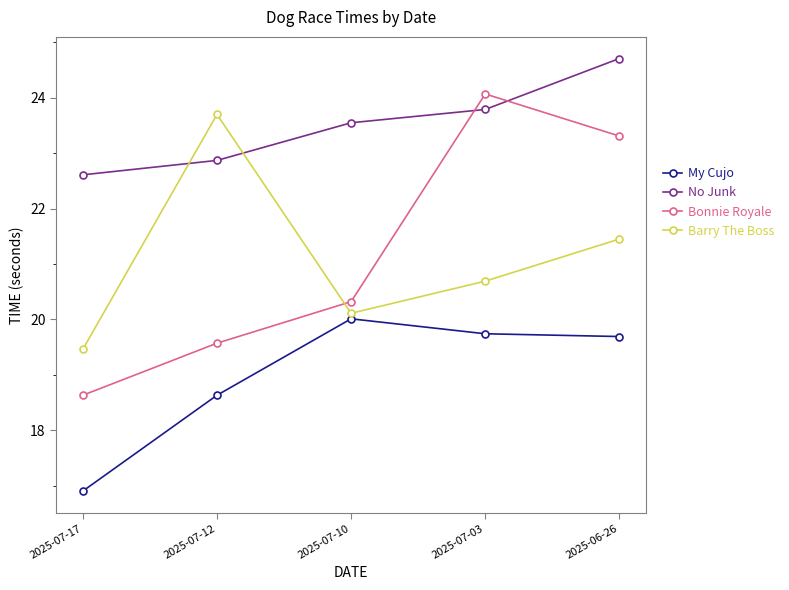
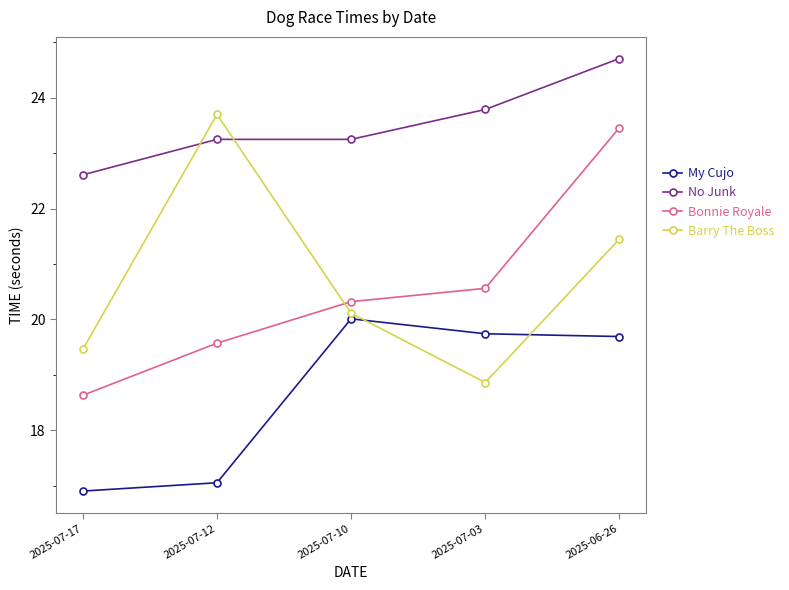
  {
    "My Cujo": {
      "2025-07-17": 16.9,
-     "2025-07-12": 18.6,
+     "2025-07-12": 17.1,
      "2025-07-10": 20.0,
      "2025-07-03": 19.7,
      "2025-06-26": 19.7
    },
    "No Junk": {
      "2025-07-17": 22.6,
-     "2025-07-12": 22.9,
-     "2025-07-10": 23.6,
+     "2025-07-12": 23.3,
+     "2025-07-10": 23.3,
      "2025-07-03": 23.8,
      "2025-06-26": 24.7
    },
    "Bonnie Royale": {
      "2025-07-17": 18.6,
      "2025-07-12": 19.6,
      "2025-07-10": 20.3,
-     "2025-07-03": 24.1,
-     "2025-06-26": 23.3
+     "2025-07-03": 20.6,
+     "2025-06-26": 23.5
    },
    "Barry The Boss": {
      "2025-07-17": 19.5,
      "2025-07-12": 23.7,
      "2025-07-10": 20.1,
-     "2025-07-03": 20.7,
+     "2025-07-03": 18.9,
      "2025-06-26": 21.5
    }
  }
